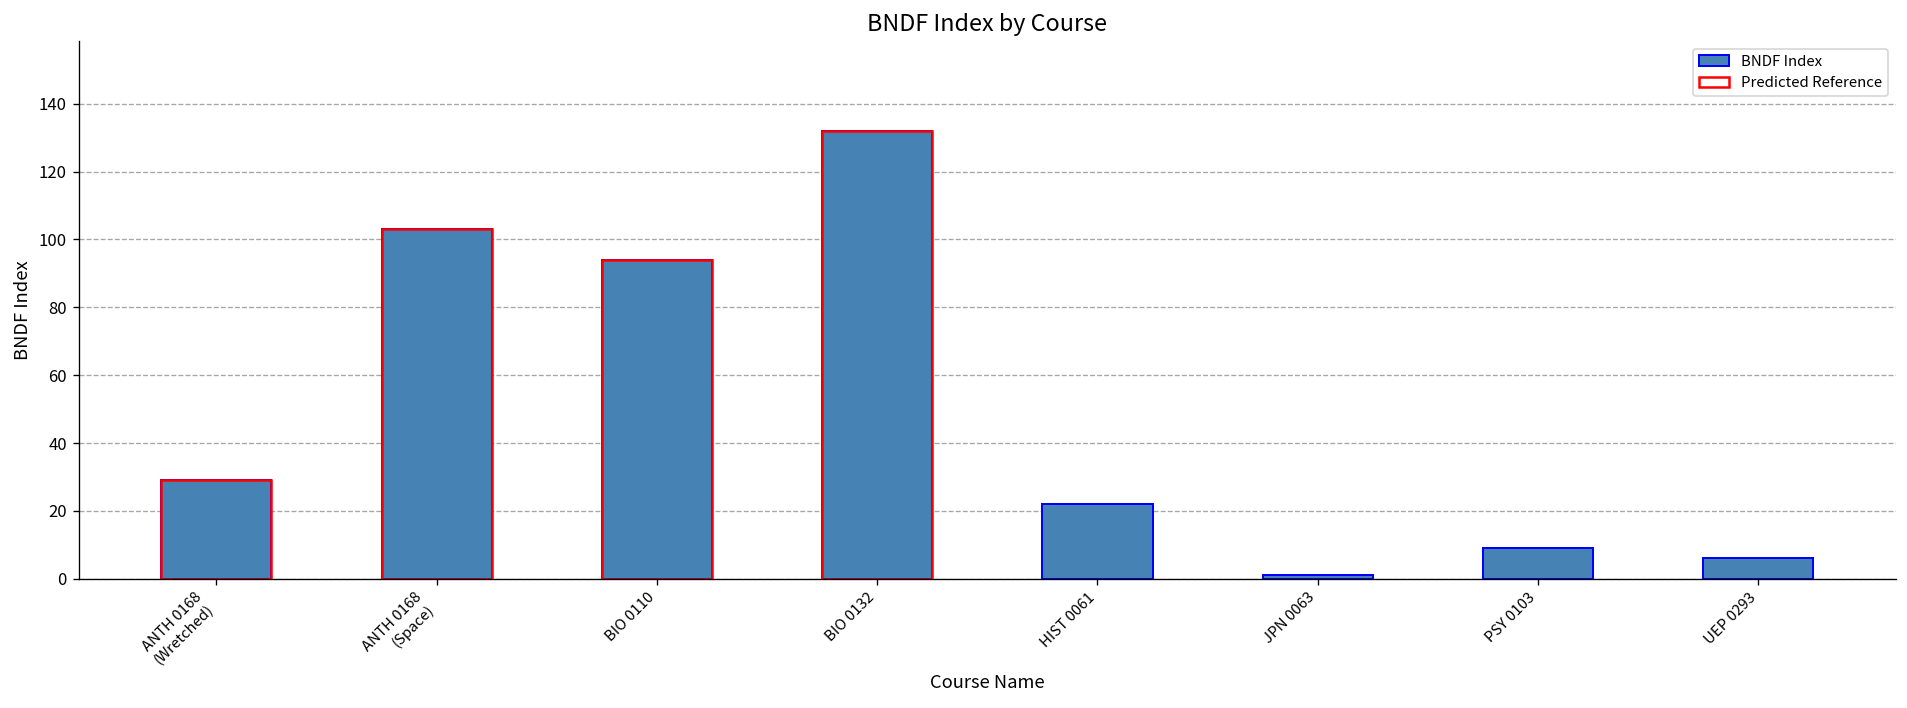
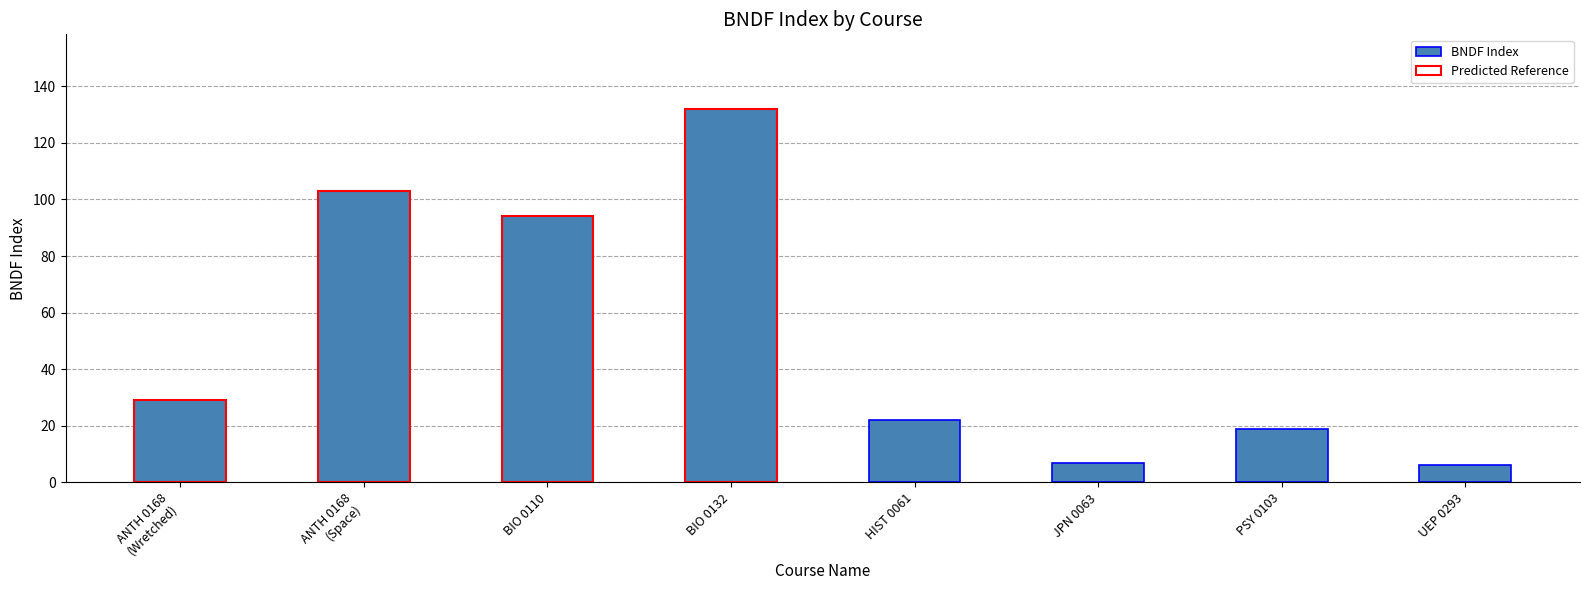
  {
    "BNDF Index": {
      "ANTH 0168 (Wretched)": 29,
      "ANTH 0168 (Space)": 103,
      "BIO 0110": 94,
      "BIO 0132": 132,
      "HIST 0061": 22,
-     "JPN 0063": 1,
-     "PSY 0103": 9,
+     "JPN 0063": 7,
+     "PSY 0103": 19,
      "UEP 0293": 6
    },
    "Predicted Reference": {
      "ANTH 0168 (Wretched)": 29,
      "ANTH 0168 (Space)": 103,
      "BIO 0110": 94,
      "BIO 0132": 132
    }
  }
